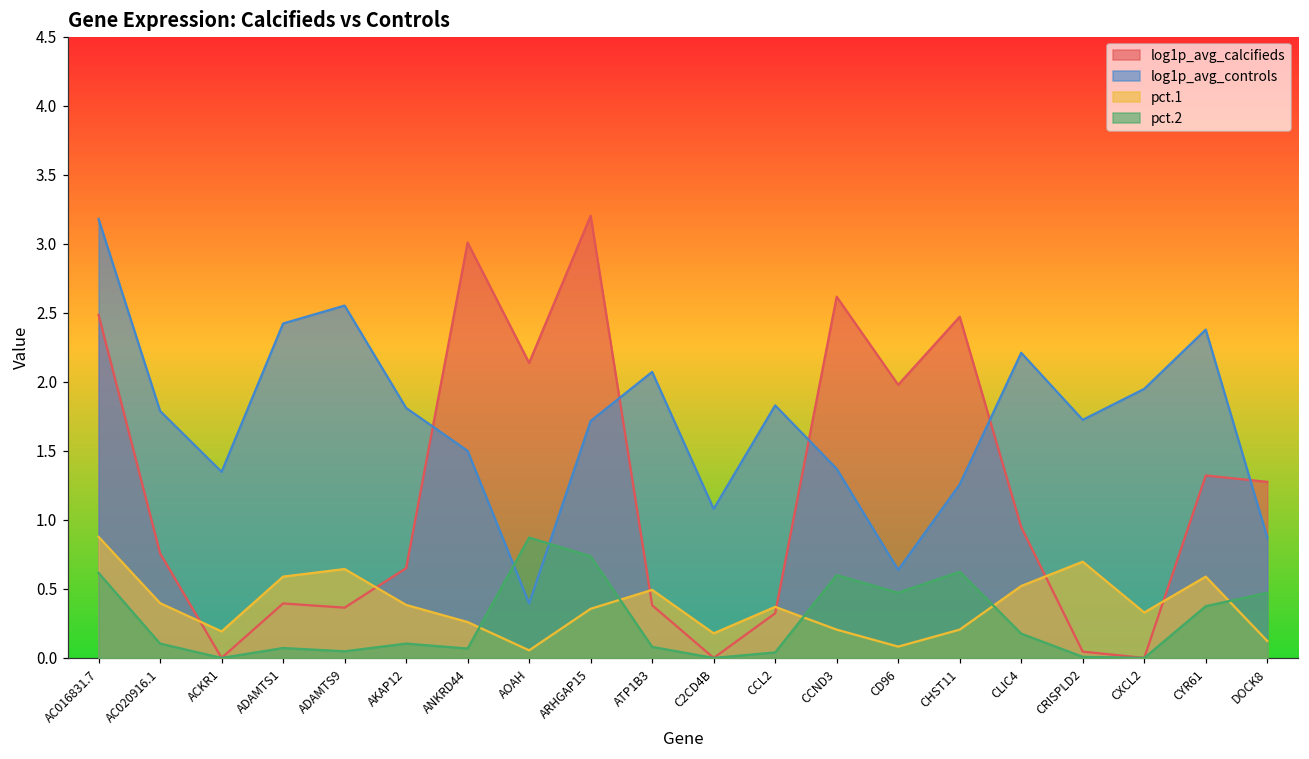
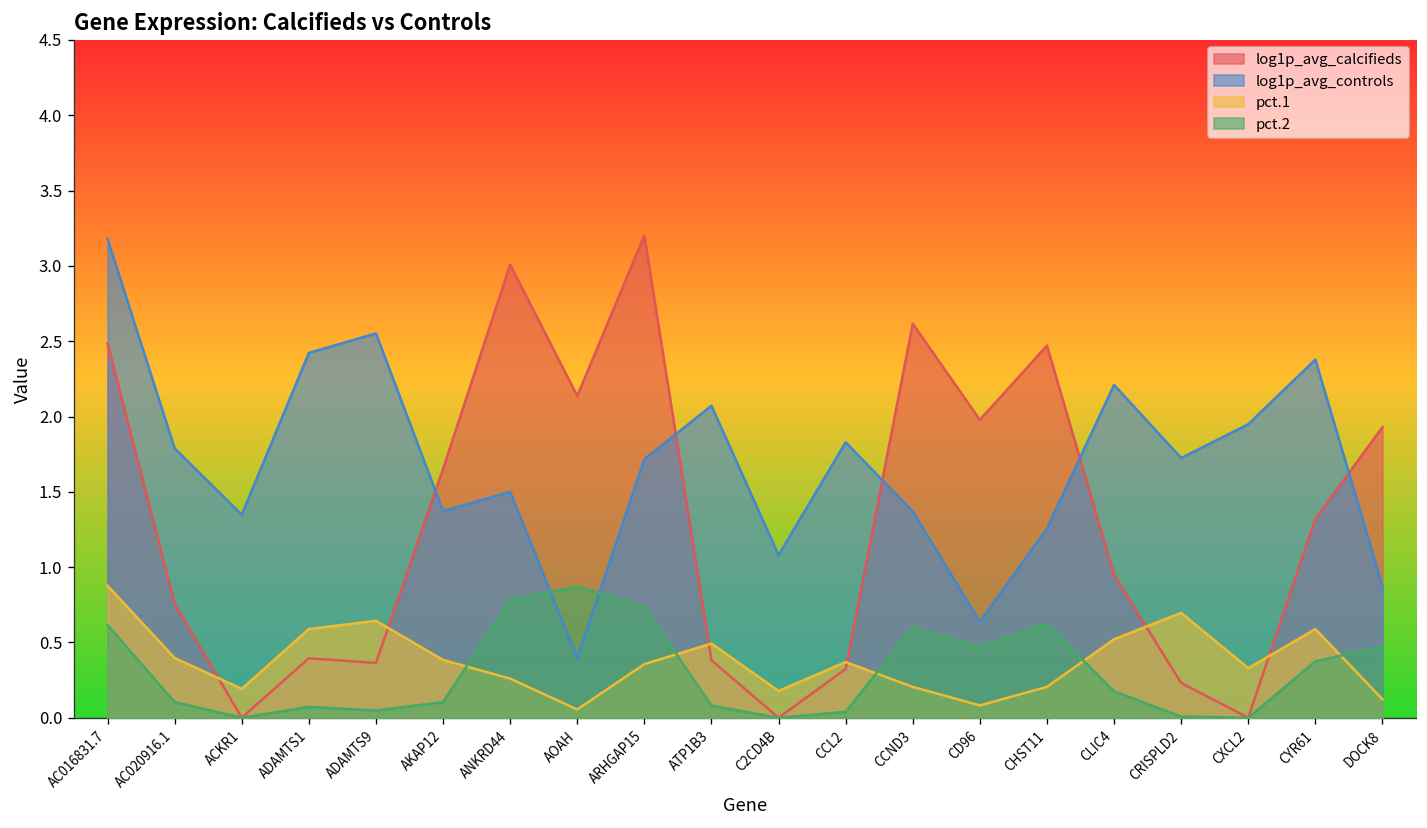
  {
    "log1p_avg_calcifieds": {
      "AC016831.7": 2.48,
      "AC020916.1": 0.76,
      "ADAMTS1": 0.39,
      "ADAMTS9": 0.36,
-     "AKAP12": 0.65,
+     "AKAP12": 1.65,
      "ANKRD44": 3.01,
      "AOAH": 2.14,
      "ARHGAP15": 3.20,
      "ATP1B3": 0.38,
      "CCL2": 0.32,
      "CCND3": 2.62,
      "CD96": 1.98,
      "CHST11": 2.47,
      "CLIC4": 0.95,
-     "CRISPLD2": 0.05,
+     "CRISPLD2": 0.23,
      "CYR61": 1.32,
-     "DOCK8": 1.28
+     "DOCK8": 1.93
    },
    "log1p_avg_controls": {
      "AC016831.7": 3.18,
      "AC020916.1": 1.79,
      "ACKR1": 1.35,
      "ADAMTS1": 2.42,
      "ADAMTS9": 2.55,
-     "AKAP12": 1.81,
+     "AKAP12": 1.37,
      "ANKRD44": 1.50,
      "AOAH": 0.39,
      "ARHGAP15": 1.72,
      "ATP1B3": 2.07,
      "C2CD4B": 1.08,
      "CCL2": 1.83,
      "CCND3": 1.37,
      "CD96": 0.64,
      "CHST11": 1.26,
      "CLIC4": 2.21,
      "CRISPLD2": 1.72,
      "CXCL2": 1.95,
      "CYR61": 2.38,
      "DOCK8": 0.87
    },
    "pct.1": {
      "AC016831.7": 0.88,
      "AC020916.1": 0.40,
      "ACKR1": 0.19,
      "ADAMTS1": 0.59,
      "ADAMTS9": 0.64,
      "AKAP12": 0.38,
      "ANKRD44": 0.26,
      "AOAH": 0.06,
      "ARHGAP15": 0.36,
      "ATP1B3": 0.49,
      "C2CD4B": 0.18,
      "CCL2": 0.37,
      "CCND3": 0.21,
      "CD96": 0.08,
      "CHST11": 0.21,
      "CLIC4": 0.52,
      "CRISPLD2": 0.70,
      "CXCL2": 0.33,
      "CYR61": 0.59,
      "DOCK8": 0.12
    },
    "pct.2": {
      "AC016831.7": 0.62,
      "AC020916.1": 0.10,
      "ADAMTS1": 0.07,
      "ADAMTS9": 0.05,
      "AKAP12": 0.10,
-     "ANKRD44": 0.07,
+     "ANKRD44": 0.78,
      "AOAH": 0.87,
      "ARHGAP15": 0.74,
      "ATP1B3": 0.08,
      "CCL2": 0.04,
      "CCND3": 0.60,
      "CD96": 0.47,
      "CHST11": 0.62,
      "CLIC4": 0.18,
      "CRISPLD2": 0.01,
      "CYR61": 0.38,
      "DOCK8": 0.47
    }
  }
